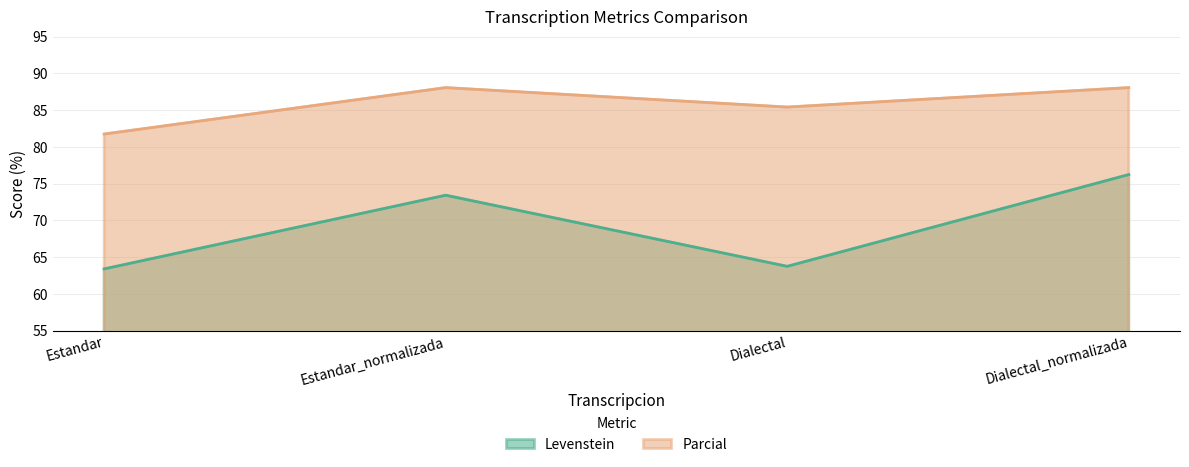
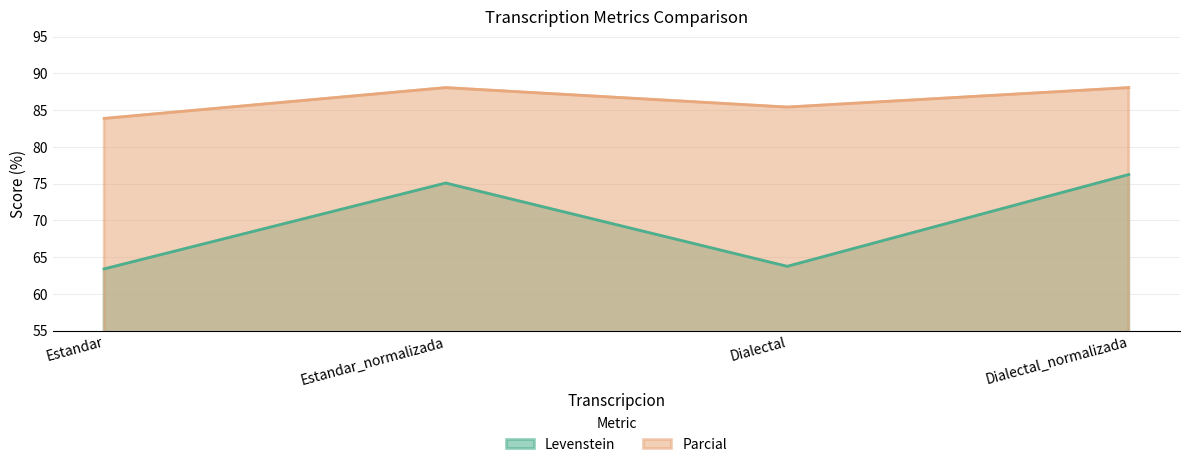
  {
    "Levenstein": {
      "Estandar": 63,
-     "Estandar_normalizada": 73,
+     "Estandar_normalizada": 75,
      "Dialectal": 64,
      "Dialectal_normalizada": 76
    },
    "Parcial": {
-     "Estandar": 82,
+     "Estandar": 84,
      "Estandar_normalizada": 88,
      "Dialectal": 85,
      "Dialectal_normalizada": 88
    }
  }
